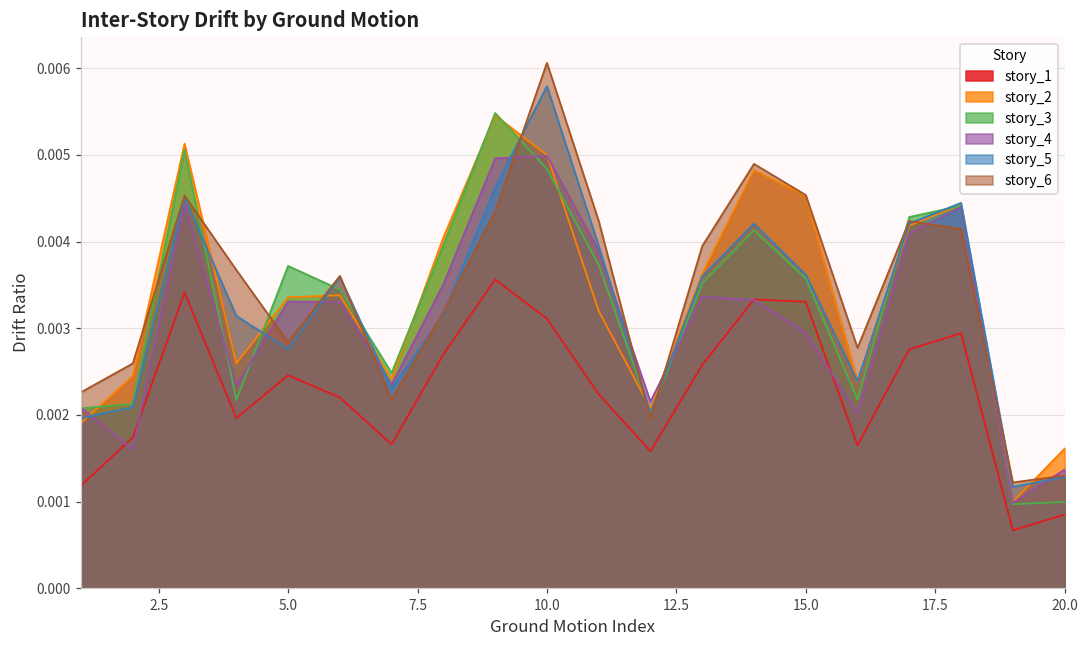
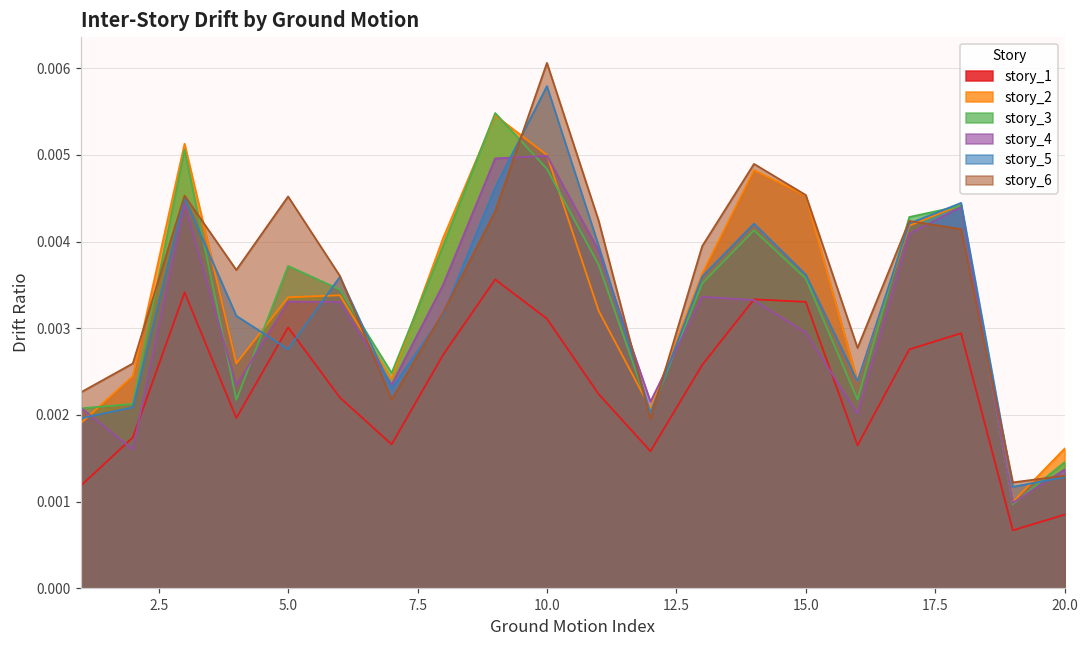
  {
    "story_1": {
-     "5.0": 0.0025,
+     "5.0": 0.0030,
      "10.0": 0.0031,
      "15.0": 0.0033,
      "20.0": 0.0008
    },
    "story_2": {
      "5.0": 0.0034,
      "20.0": 0.0016
    },
    "story_3": {
      "5.0": 0.0037,
      "10.0": 0.0048,
      "15.0": 0.0036,
-     "20.0": 0.0010
+     "20.0": 0.0015
    },
    "story_4": {
      "5.0": 0.0033,
      "15.0": 0.0029,
      "20.0": 0.0014
    },
    "story_5": {
      "5.0": 0.0028,
      "10.0": 0.0058,
      "15.0": 0.0036
    },
    "story_6": {
-     "5.0": 0.0028,
+     "5.0": 0.0045,
      "10.0": 0.0061
    }
  }
